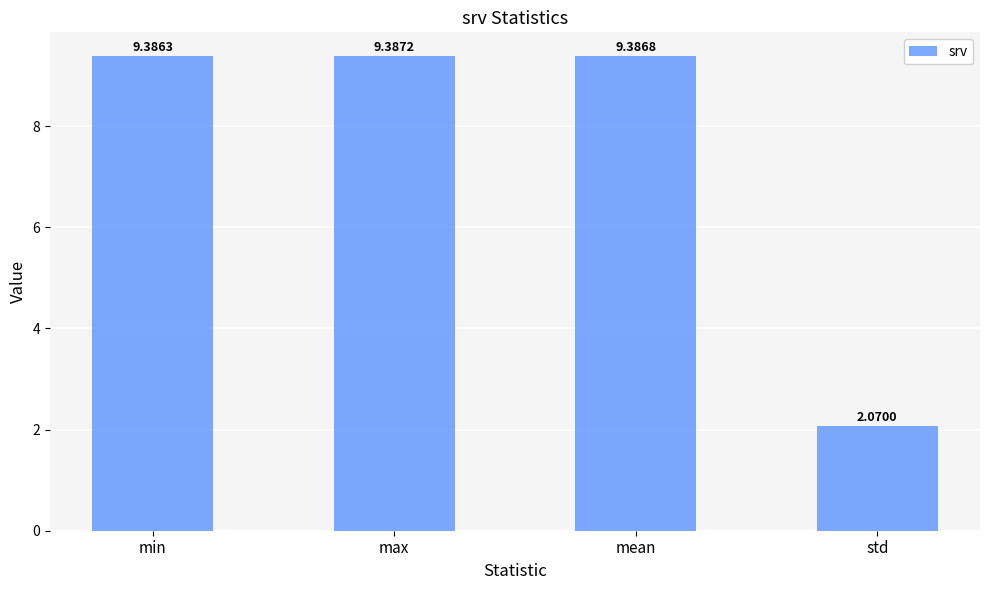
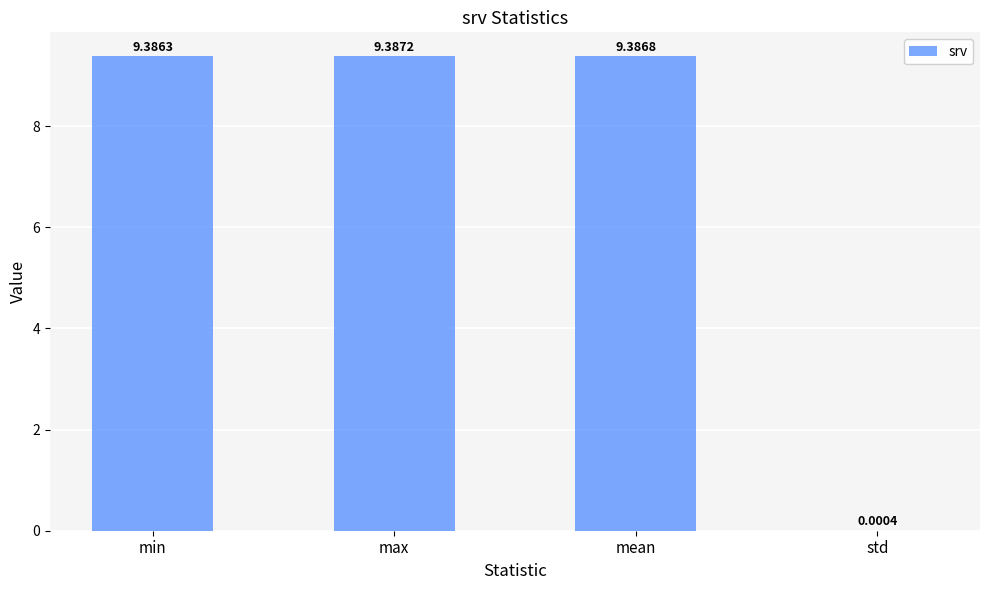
  {
    "min": 9.3863,
    "max": 9.3872,
    "mean": 9.3868,
-   "std": 2.0700
+   "std": 0.0004
  }
